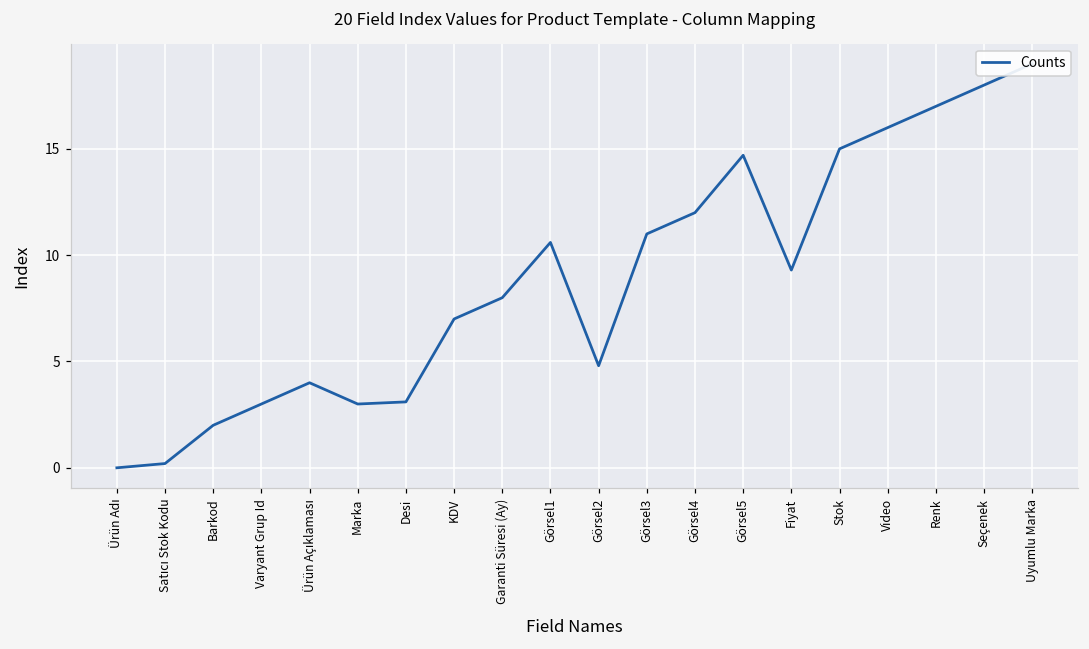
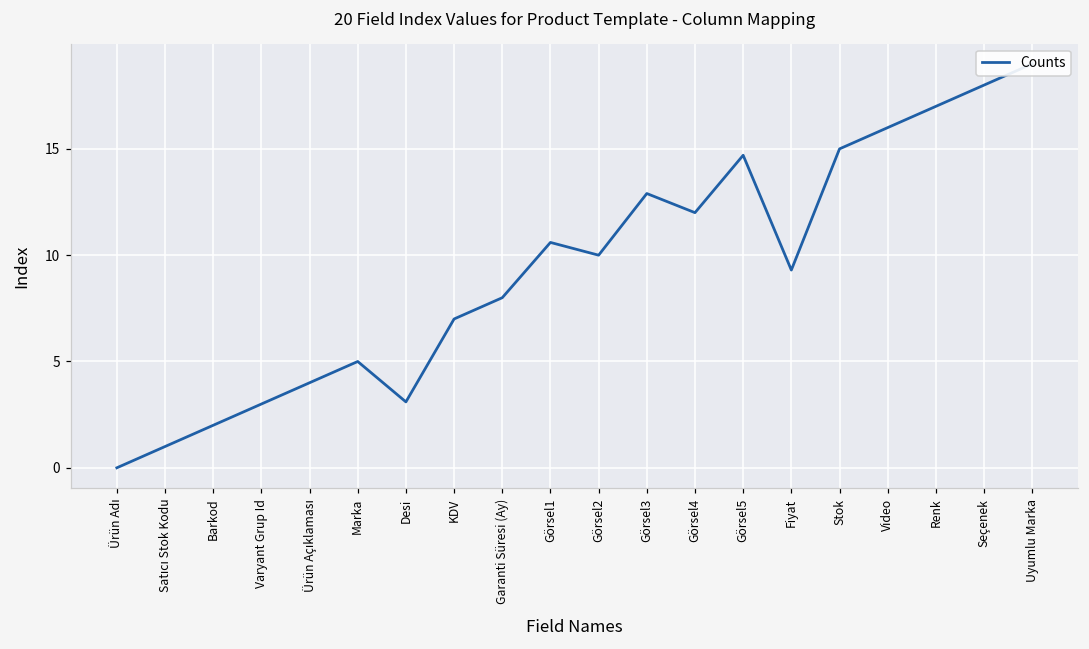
  {
    "Ürün Adı": 0.0,
-   "Satıcı Stok Kodu": 0.2,
+   "Satıcı Stok Kodu": 1.0,
    "Barkod": 2.0,
    "Varyant Grup Id": 3.0,
    "Ürün Açıklaması": 4.0,
-   "Marka": 3,
+   "Marka": 5,
    "Desi": 3.1,
    "KDV": 7.0,
    "Garanti Süresi (Ay)": 8.0,
    "Görsel1": 10.6,
-   "Görsel2": 4.8,
-   "Görsel3": 11.0,
+   "Görsel2": 10.0,
+   "Görsel3": 12.9,
    "Görsel4": 12.0,
    "Görsel5": 14.7,
    "Fiyat": 9.3,
    "Stok": 15.0,
    "Video": 16.0,
    "Renk": 17.0,
    "Seçenek": 18.0
  }
